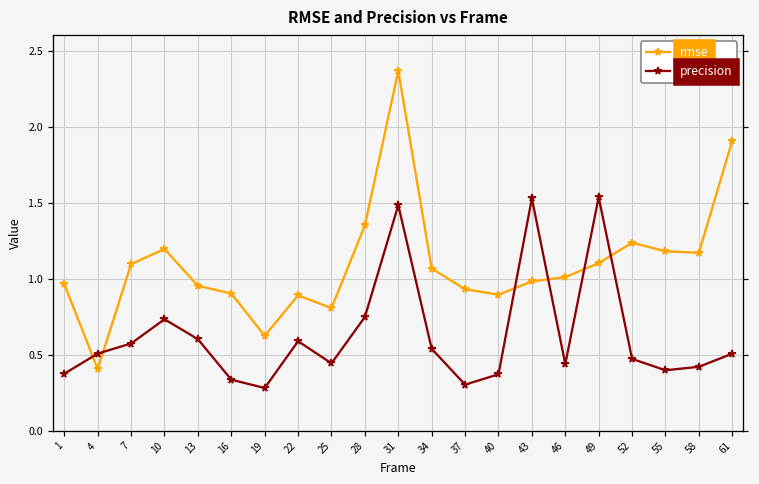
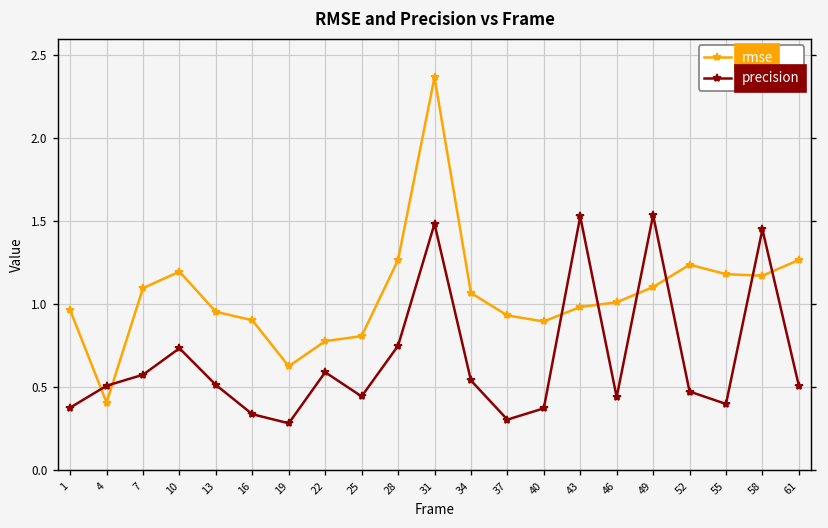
  {
    "rmse": {
      "1": 0.96,
      "4": 0.41,
      "7": 1.10,
      "10": 1.20,
      "13": 0.95,
      "16": 0.90,
      "19": 0.63,
-     "22": 0.89,
+     "22": 0.78,
      "25": 0.81,
-     "28": 1.35,
+     "28": 1.27,
      "31": 2.37,
      "34": 1.07,
      "37": 0.93,
      "40": 0.90,
      "43": 0.98,
      "46": 1.01,
      "49": 1.10,
      "52": 1.24,
      "55": 1.18,
      "58": 1.17,
-     "61": 1.91
+     "61": 1.27
    },
    "precision": {
      "1": 0.38,
      "4": 0.51,
      "7": 0.57,
      "10": 0.73,
-     "13": 0.60,
+     "13": 0.51,
      "16": 0.34,
      "19": 0.28,
      "22": 0.59,
      "25": 0.44,
      "28": 0.75,
      "31": 1.48,
      "34": 0.54,
      "37": 0.30,
      "40": 0.37,
      "43": 1.53,
      "46": 0.44,
      "49": 1.54,
      "52": 0.47,
      "55": 0.40,
-     "58": 0.42,
+     "58": 1.45,
      "61": 0.51
    }
  }
